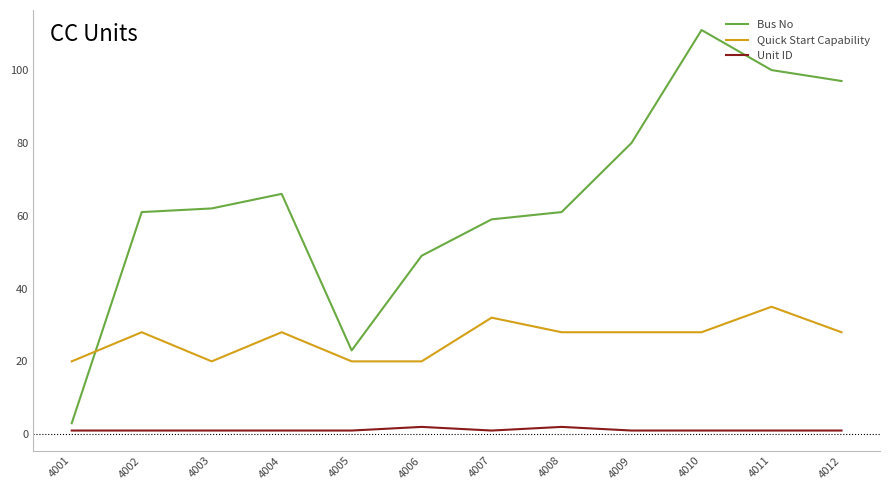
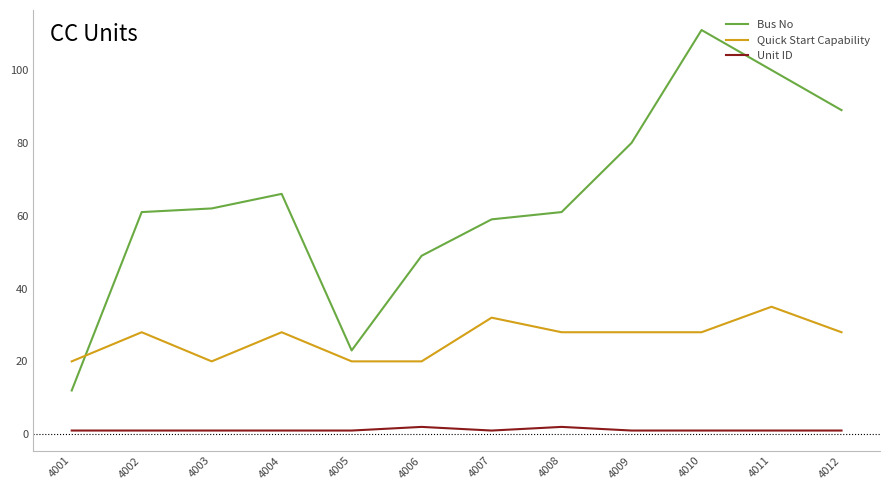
  {
    "Bus No": {
-     "4001": 3,
+     "4001": 12,
      "4002": 61,
      "4003": 62,
      "4004": 66,
      "4005": 23,
      "4006": 49,
      "4007": 59,
      "4008": 61,
      "4009": 80,
      "4010": 111,
      "4011": 100,
-     "4012": 97
+     "4012": 89
    },
    "Quick Start Capability": {
      "4001": 20,
      "4002": 28,
      "4003": 20,
      "4004": 28,
      "4005": 20,
      "4006": 20,
      "4007": 32,
      "4008": 28,
      "4009": 28,
      "4010": 28,
      "4011": 35,
      "4012": 28
    },
    "Unit ID": {
      "4001": 1,
      "4002": 1,
      "4003": 1,
      "4004": 1,
      "4005": 1,
      "4006": 2,
      "4007": 1,
      "4008": 2,
      "4009": 1,
      "4010": 1,
      "4011": 1,
      "4012": 1
    }
  }
